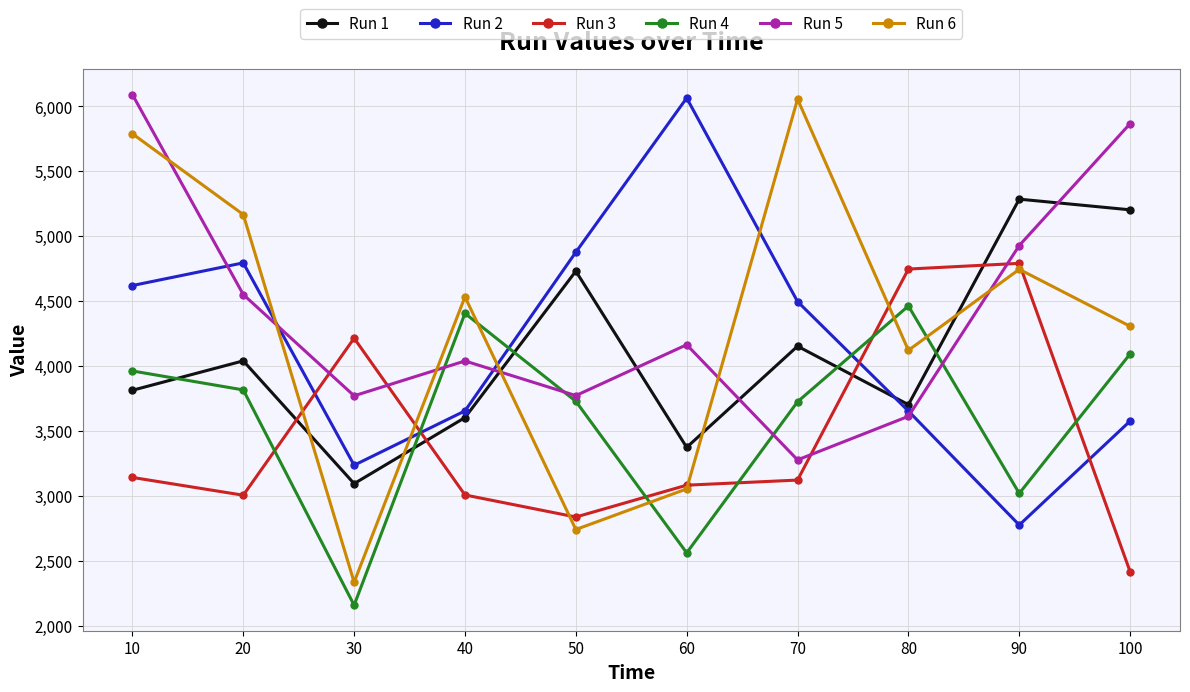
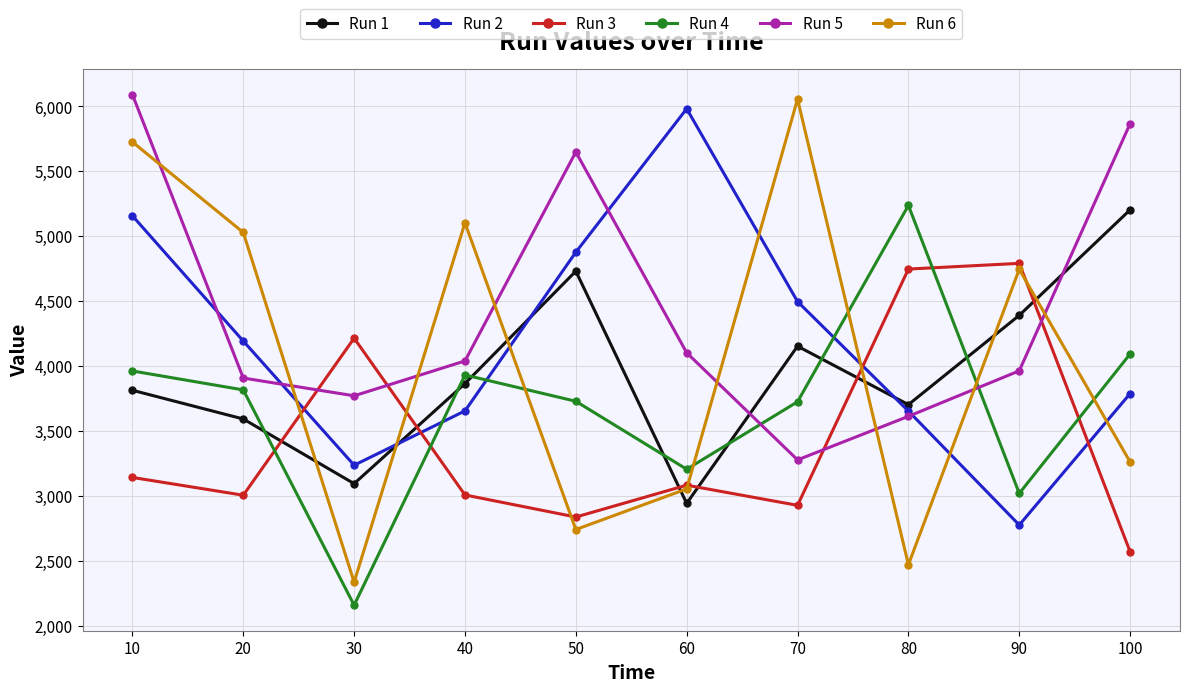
  {
    "Run 1": {
      "10": "3,810",
-     "20": "4,040",
+     "20": "3,590",
      "30": "3,090",
-     "40": "3,600",
+     "40": "3,860",
      "50": "4,730",
-     "60": "3,370",
+     "60": "2,940",
      "70": "4,150",
      "80": "3,700",
-     "90": "5,280",
+     "90": "4,390",
      "100": "5,200"
    },
    "Run 2": {
-     "10": "4,620",
-     "20": "4,790",
+     "10": "5,160",
+     "20": "4,190",
      "30": "3,240",
      "40": "3,650",
      "50": "4,880",
-     "60": "6,060",
+     "60": "5,980",
      "70": "4,500",
      "80": "3,650",
      "90": "2,780",
-     "100": "3,580"
+     "100": "3,790"
    },
    "Run 3": {
      "10": "3,140",
      "20": "3,000",
      "30": "4,210",
      "40": "3,010",
      "50": "2,840",
      "60": "3,080",
-     "70": "3,120",
+     "70": "2,930",
      "80": "4,750",
      "90": "4,790",
-     "100": "2,420"
+     "100": "2,570"
    },
    "Run 4": {
      "10": "3,960",
      "20": "3,820",
      "30": "2,160",
-     "40": "4,410",
+     "40": "3,930",
      "50": "3,730",
-     "60": "2,560",
+     "60": "3,200",
      "70": "3,720",
-     "80": "4,460",
+     "80": "5,240",
      "90": "3,020",
      "100": "4,090"
    },
    "Run 5": {
      "10": "6,090",
-     "20": "4,550",
+     "20": "3,910",
      "30": "3,770",
      "40": "4,040",
-     "50": "3,770",
-     "60": "4,160",
+     "50": "5,650",
+     "60": "4,100",
      "70": "3,280",
      "80": "3,610",
-     "90": "4,930",
+     "90": "3,960",
      "100": "5,870"
    },
    "Run 6": {
-     "10": "5,790",
-     "20": "5,170",
+     "10": "5,730",
+     "20": "5,030",
      "30": "2,340",
-     "40": "4,530",
+     "40": "5,100",
      "50": "2,740",
      "60": "3,050",
      "70": "6,050",
-     "80": "4,120",
+     "80": "2,470",
      "90": "4,740",
-     "100": "4,310"
+     "100": "3,260"
    }
  }
